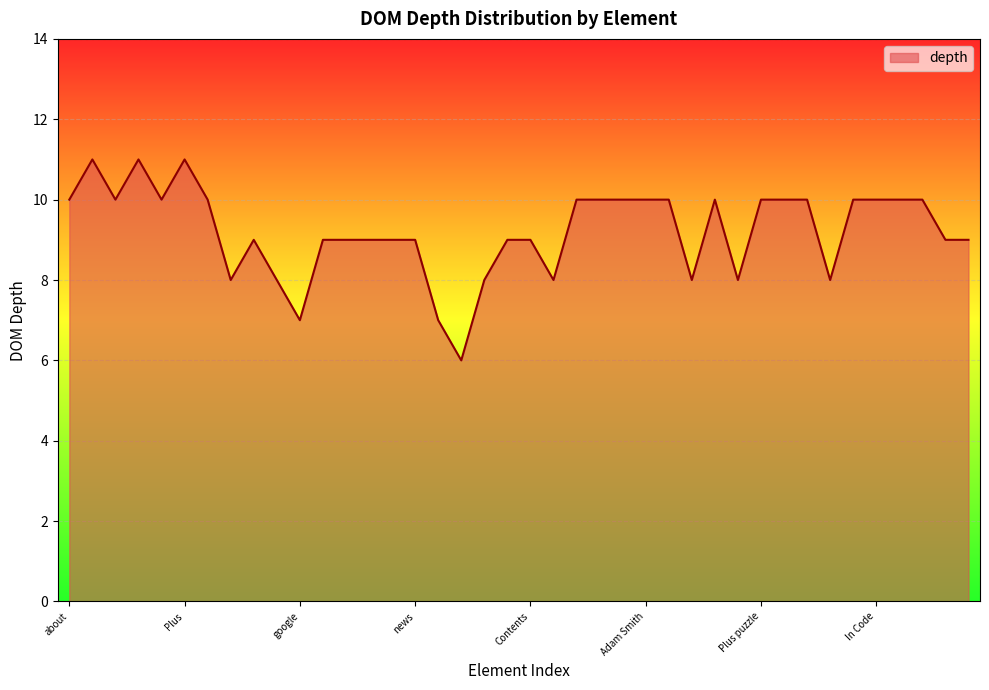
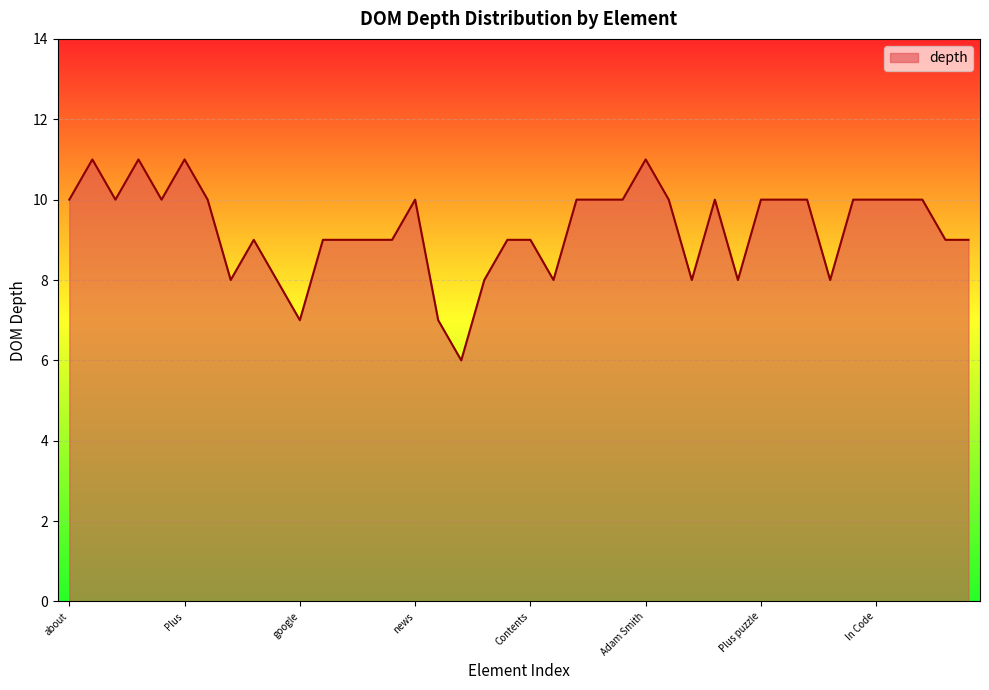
  {
    "about": 10,
    "google": 7,
-   "news": 9,
+   "news": 10,
    "Contents": 9,
-   "Adam Smith": 10,
+   "Adam Smith": 11,
    "Plus puzzle": 10,
    "In Code": 10
  }
